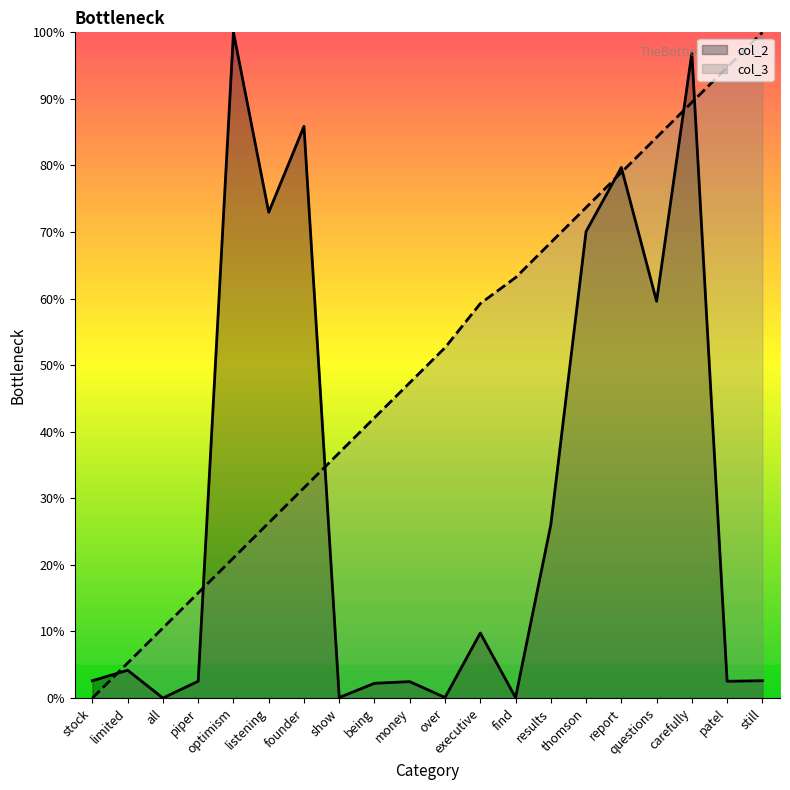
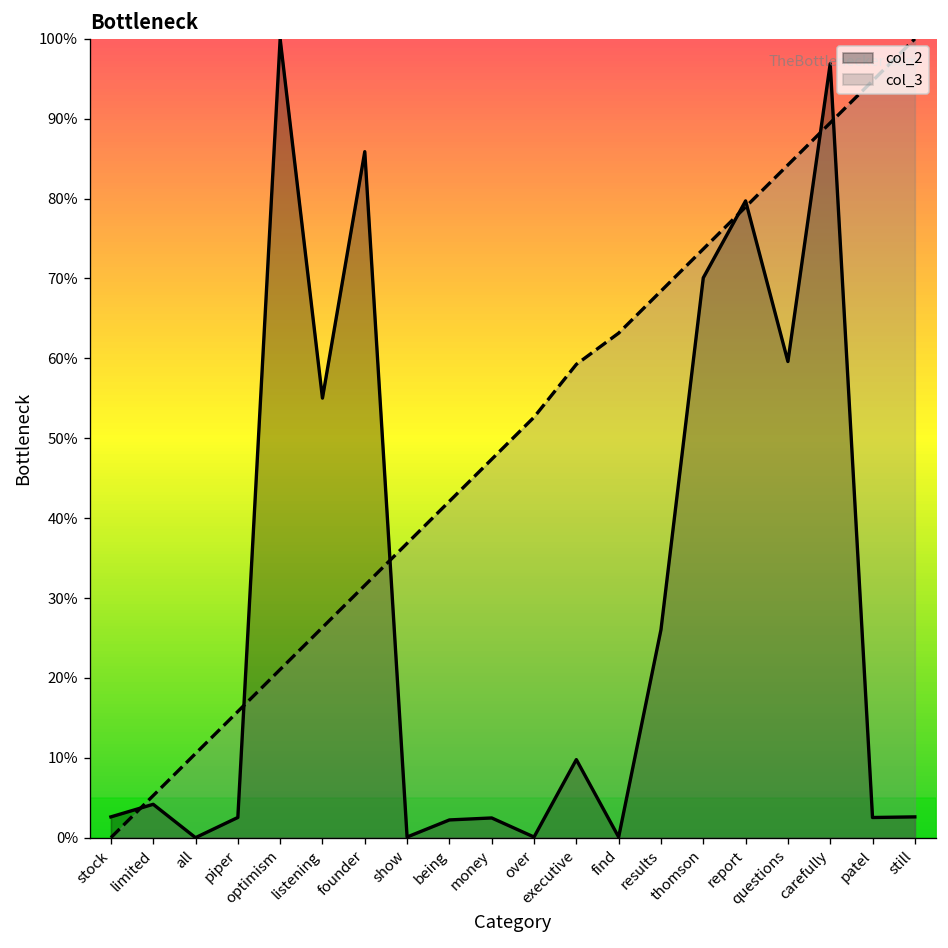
  {
    "col_2": {
      "stock": "3%",
      "limited": "4%",
      "all": "0%",
      "piper": "3%",
      "optimism": "100%",
-     "listening": "73%",
+     "listening": "55%",
      "founder": "86%",
      "show": "0%",
      "being": "2%",
      "money": "2%",
      "over": "0%",
      "executive": "10%",
      "find": "0%",
      "results": "26%",
      "thomson": "70%",
      "report": "80%",
      "questions": "60%",
      "carefully": "97%",
      "patel": "3%",
      "still": "3%"
    },
    "col_3": {
      "stock": "0%",
      "limited": "5%",
      "all": "11%",
      "piper": "16%",
      "optimism": "21%",
      "listening": "26%",
      "founder": "32%",
      "show": "37%",
      "being": "42%",
      "money": "47%",
      "over": "53%",
      "executive": "59%",
      "find": "63%",
      "results": "68%",
      "thomson": "74%",
      "report": "79%",
      "questions": "84%",
      "carefully": "89%",
      "still": "100%"
    }
  }
